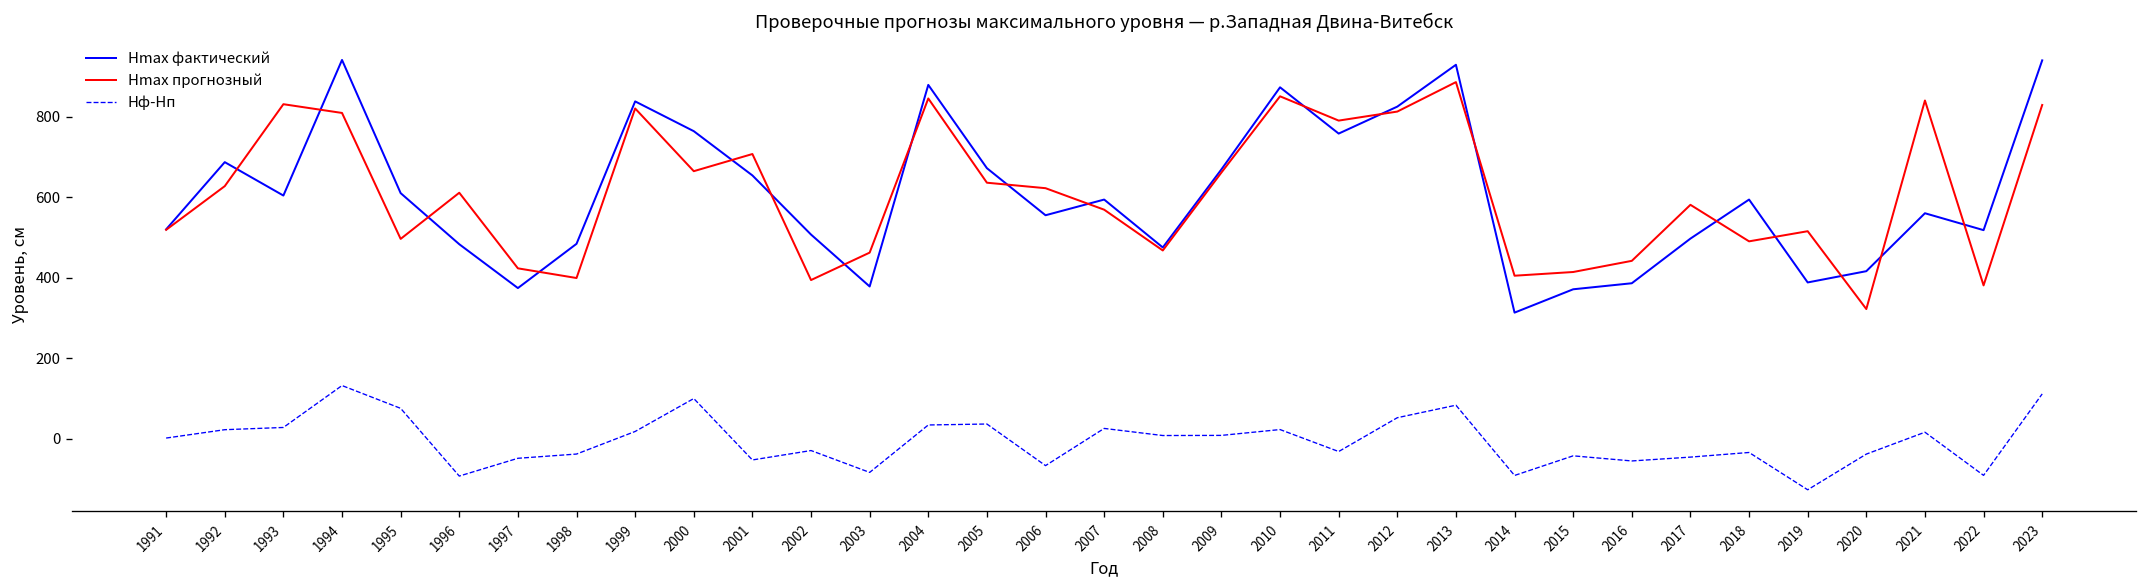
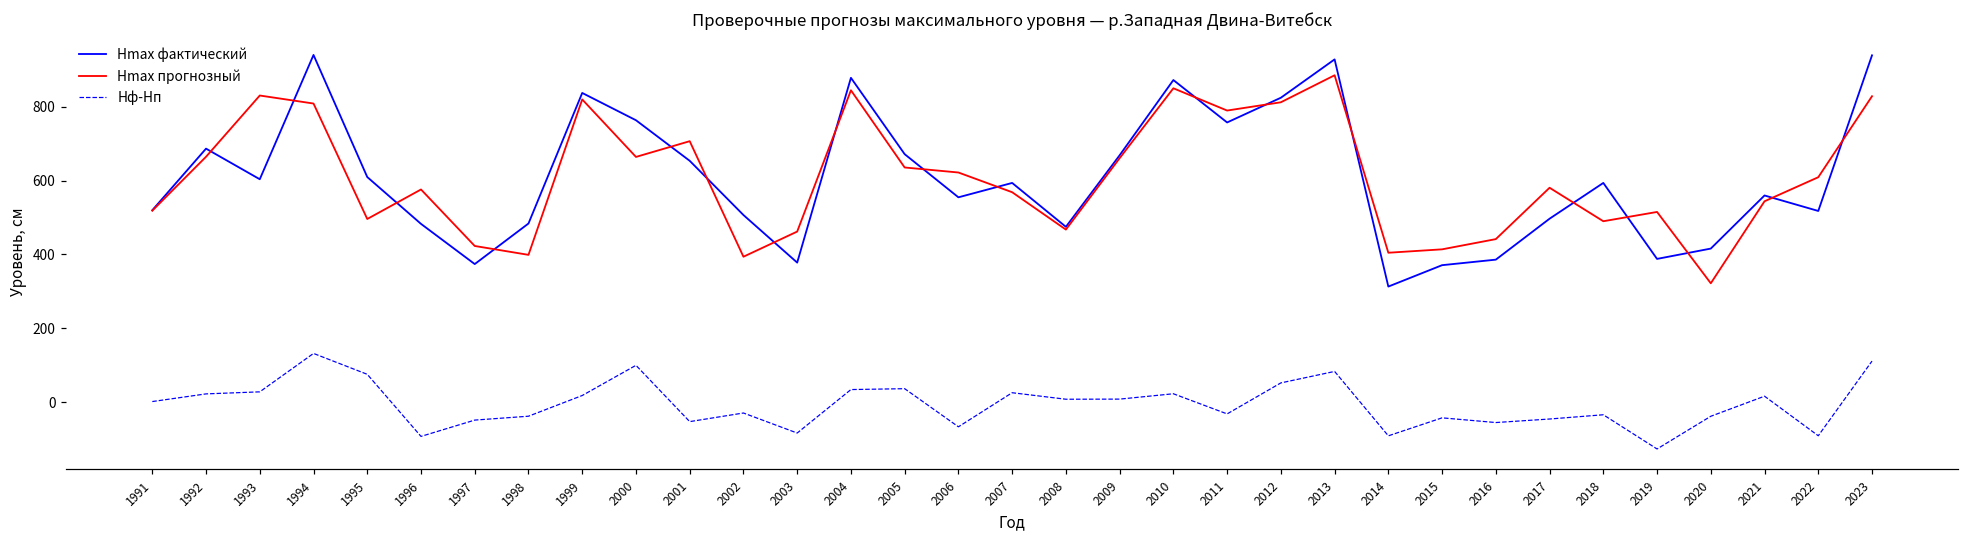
  {
    "Hmax прогнозный": {
-     "1992": 630,
+     "1992": 660,
      "1993": 830,
      "1994": 810,
      "1995": 500,
-     "1996": 610,
+     "1996": 580,
      "1997": 420,
      "1998": 400,
      "1999": 820,
      "2000": 660,
      "2001": 710,
      "2002": 390,
      "2003": 460,
      "2004": 850,
      "2005": 640,
      "2006": 620,
      "2007": 570,
      "2009": 660,
      "2010": 850,
      "2011": 790,
      "2012": 810,
      "2013": 890,
      "2014": 400,
      "2015": 410,
      "2016": 440,
      "2017": 580,
      "2018": 490,
      "2019": 520,
      "2020": 320,
-     "2021": 840,
-     "2022": 380,
+     "2021": 540,
+     "2022": 610,
      "2023": 830
    }
  }
